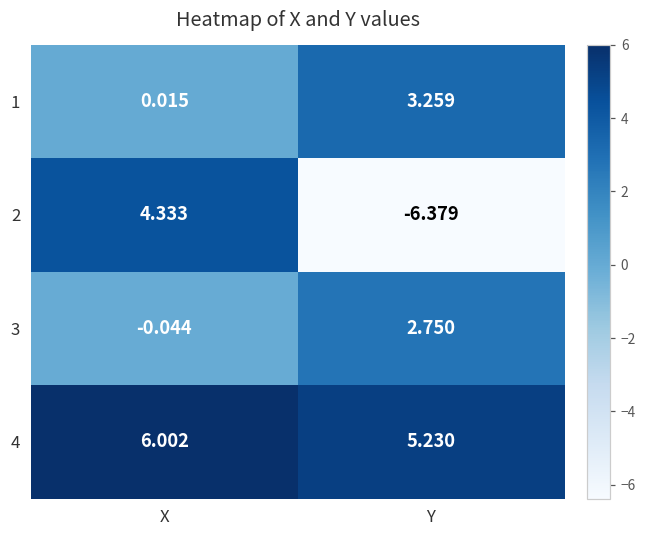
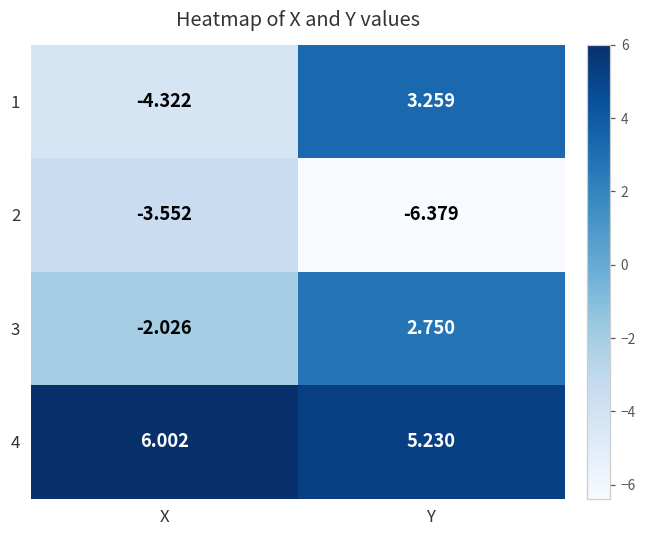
  {
    "1": {
-     "X": 0.015,
+     "X": -4.322,
      "Y": 3.259
    },
    "2": {
-     "X": 4.333,
+     "X": -3.552,
      "Y": -6.379
    },
    "3": {
-     "X": -0.044,
+     "X": -2.026,
      "Y": 2.750
    },
    "4": {
      "X": 6.002,
      "Y": 5.230
    }
  }
